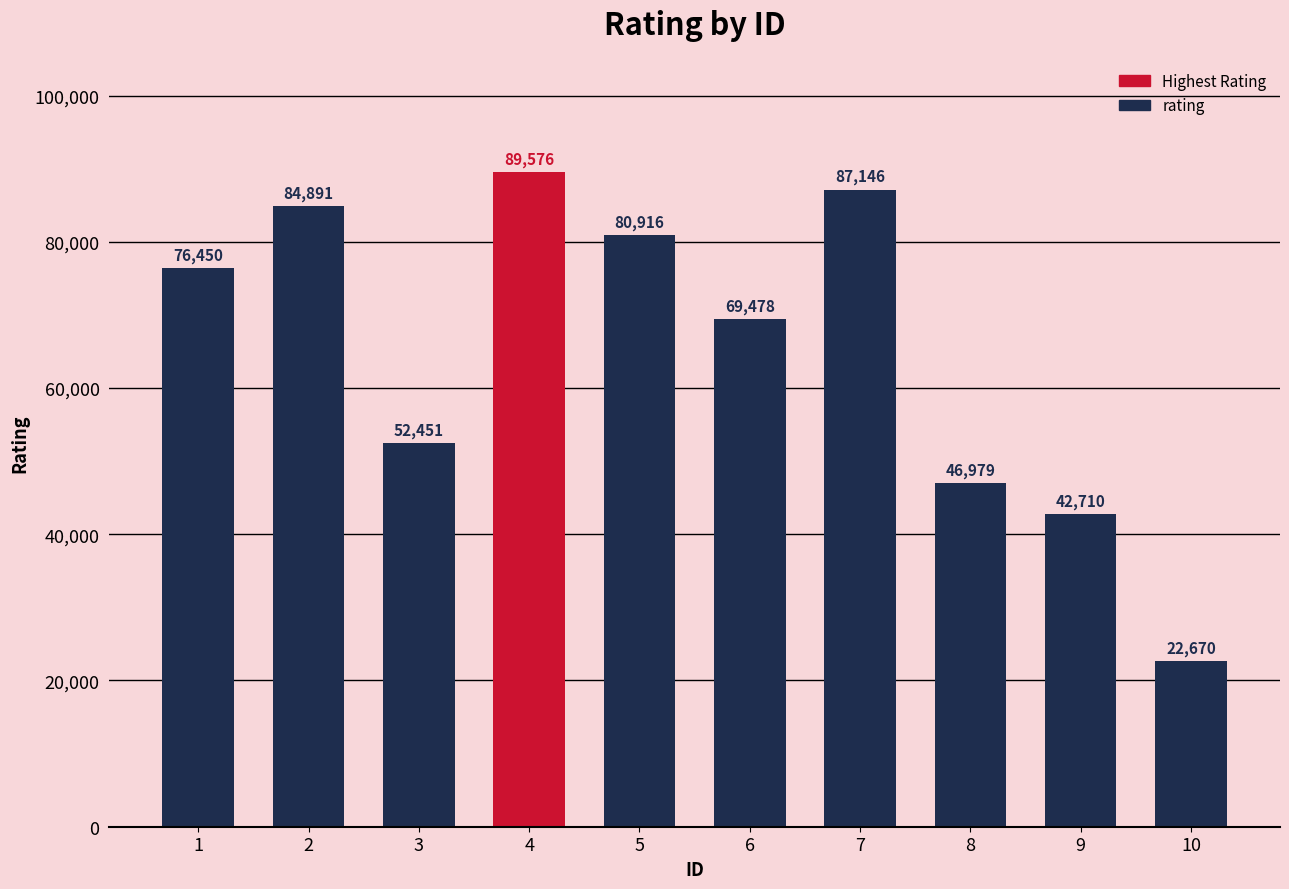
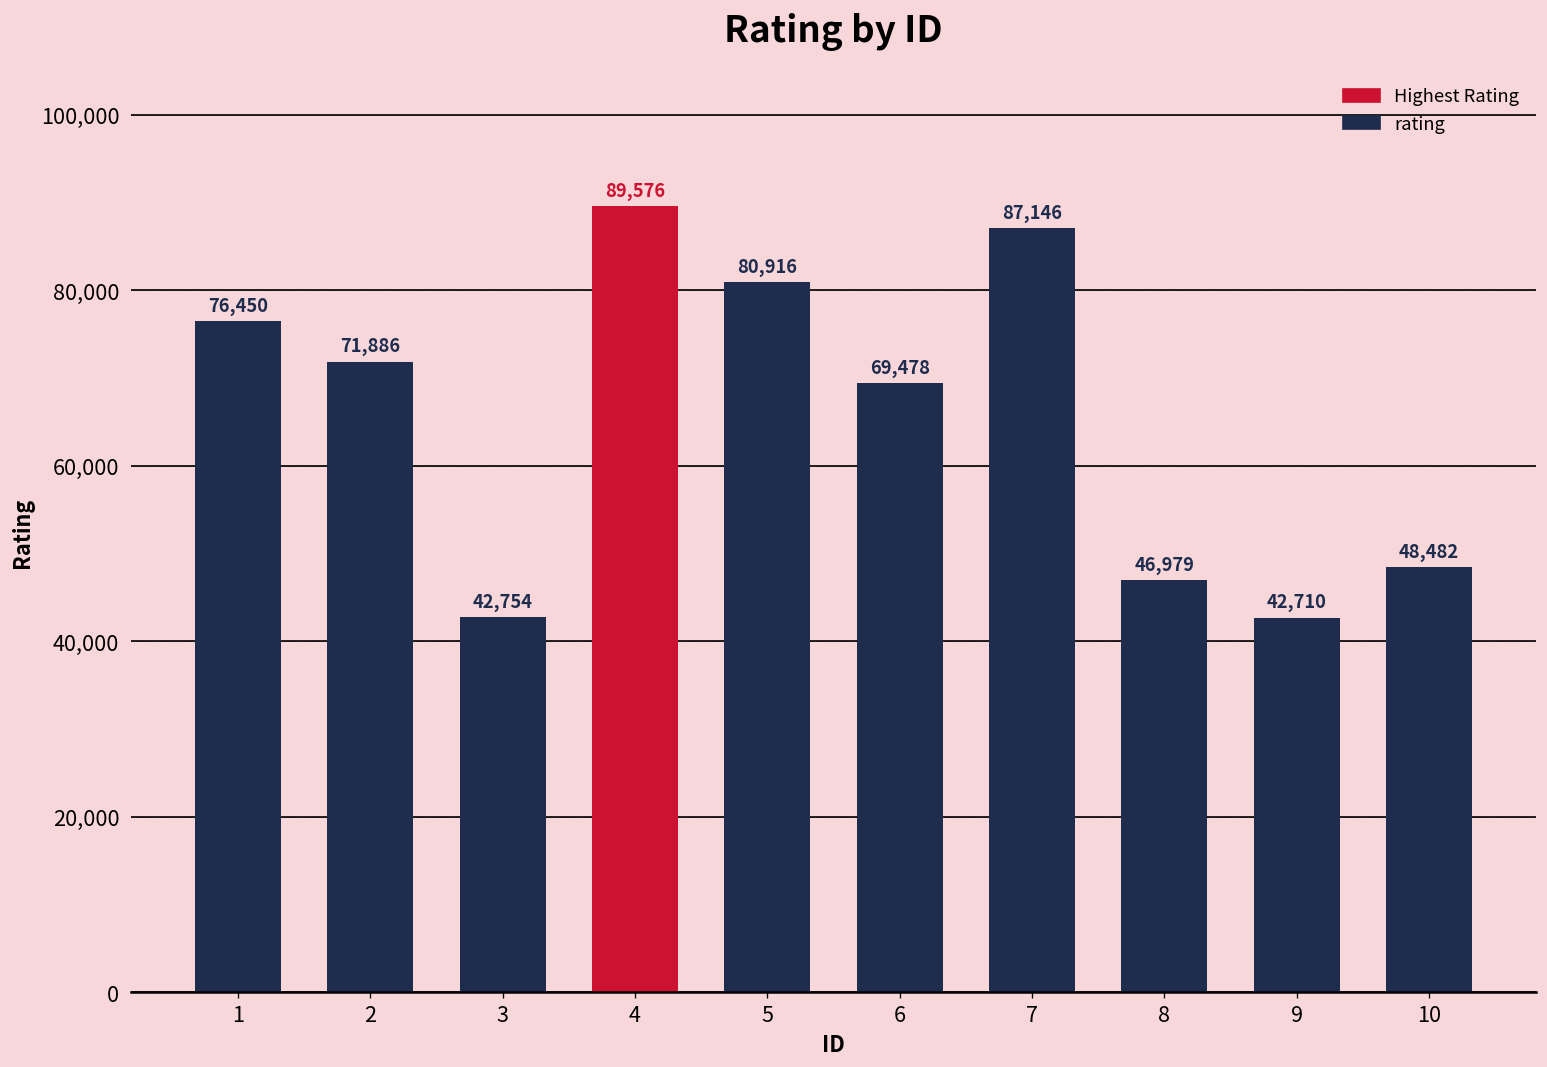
  {
    "1": "76,450",
-   "2": "84,891",
-   "3": "52,451",
+   "2": "71,886",
+   "3": "42,754",
    "4": "89,576",
    "5": "80,916",
    "6": "69,478",
    "7": "87,146",
    "8": "46,979",
    "9": "42,710",
-   "10": "22,670"
+   "10": "48,482"
  }
